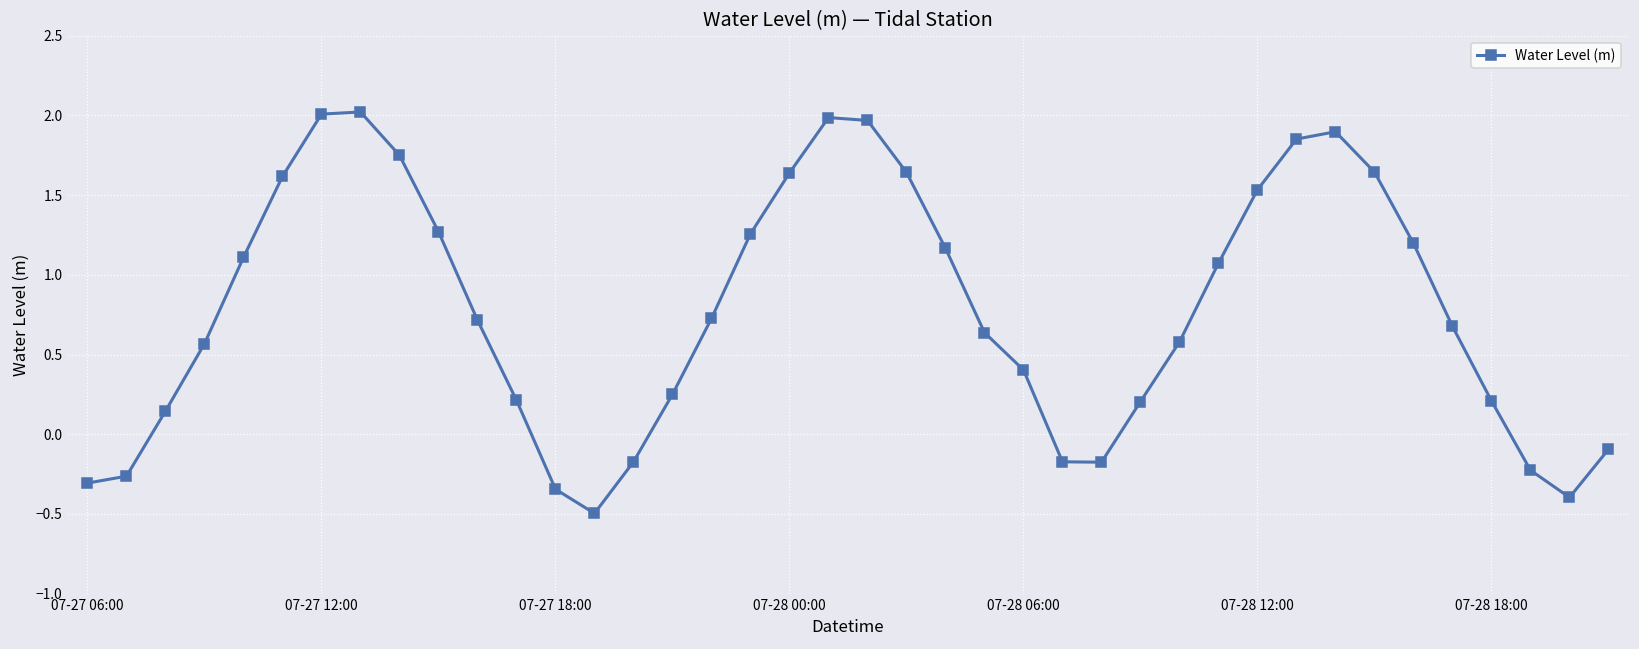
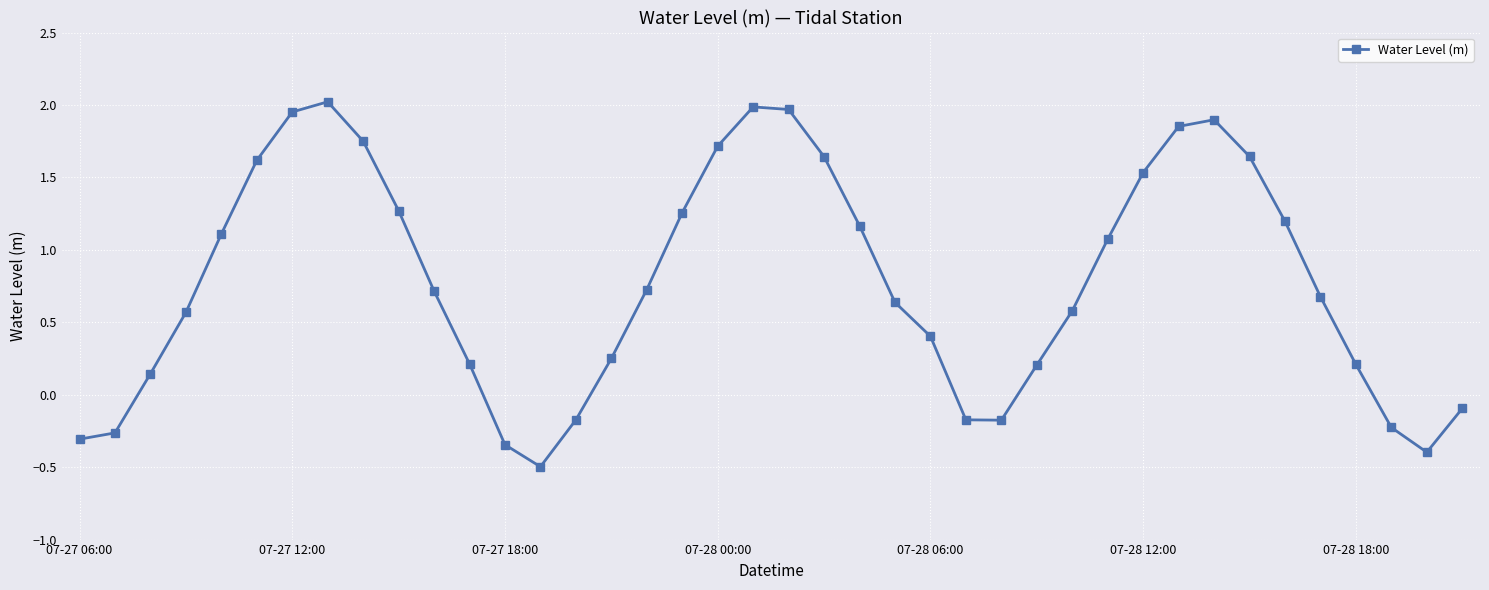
  {
    "07-27 06:00": -0.31,
-   "07-27 12:00": 2.01,
+   "07-27 12:00": 1.95,
    "07-27 18:00": -0.35,
-   "07-28 00:00": 1.64,
+   "07-28 00:00": 1.72,
    "07-28 06:00": 0.40,
    "07-28 12:00": 1.53,
    "07-28 18:00": 0.21
  }
